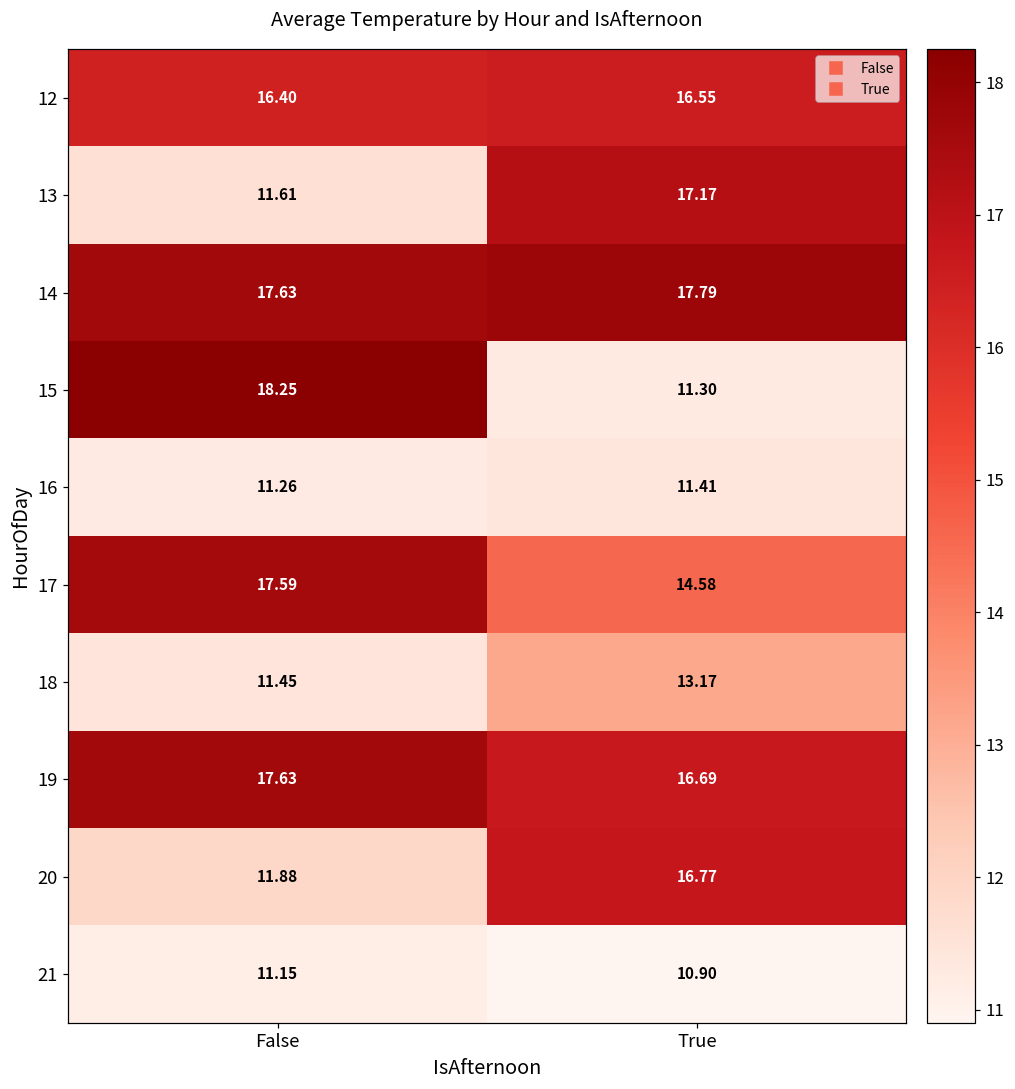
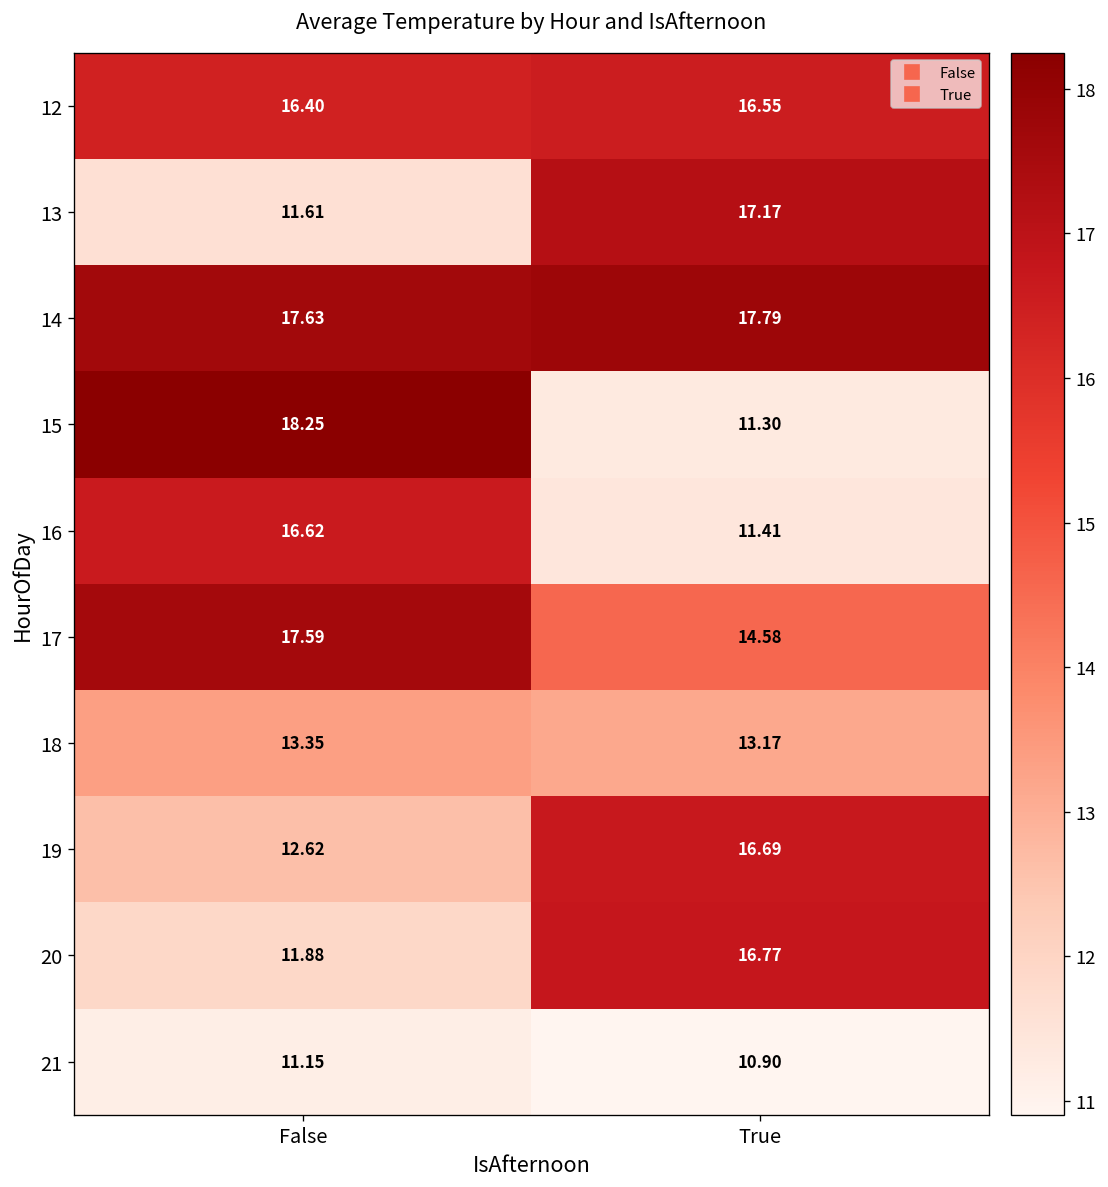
  {
    "12": {
      "False": 16.40,
      "True": 16.55
    },
    "13": {
      "False": 11.61,
      "True": 17.17
    },
    "14": {
      "False": 17.63,
      "True": 17.79
    },
    "15": {
      "False": 18.25,
      "True": 11.30
    },
    "16": {
-     "False": 11.26,
+     "False": 16.62,
      "True": 11.41
    },
    "17": {
      "False": 17.59,
      "True": 14.58
    },
    "18": {
-     "False": 11.45,
+     "False": 13.35,
      "True": 13.17
    },
    "19": {
-     "False": 17.63,
+     "False": 12.62,
      "True": 16.69
    },
    "20": {
      "False": 11.88,
      "True": 16.77
    },
    "21": {
      "False": 11.15,
      "True": 10.90
    }
  }
